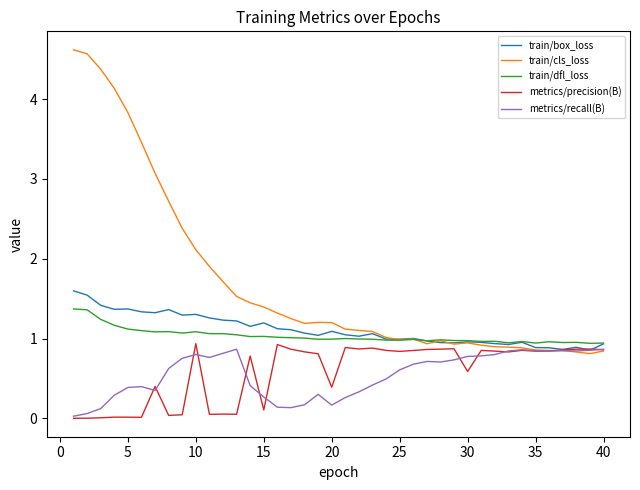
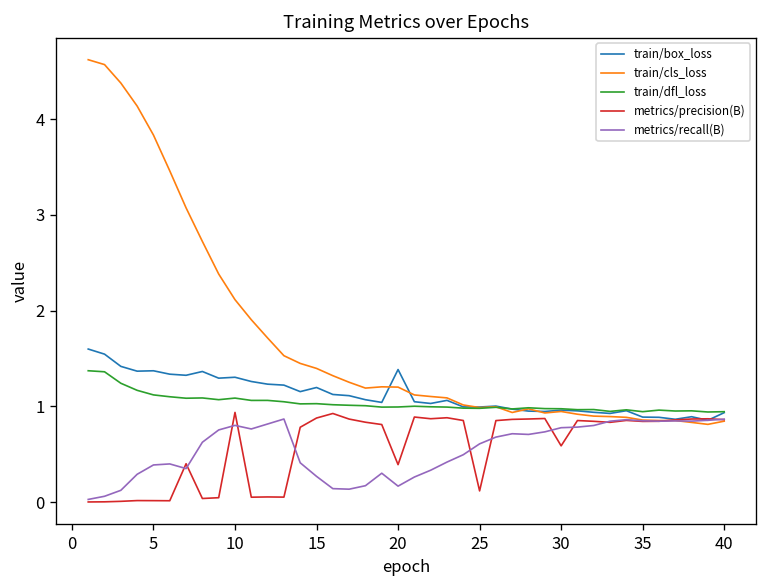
  {
    "train/box_loss": {
      "5": 1.4,
      "10": 1.3,
      "15": 1.2,
-     "20": 1.1
+     "20": 1.4
    },
    "train/cls_loss": {
      "5": 3.8,
      "10": 2.1,
      "15": 1.4,
      "20": 1.2
    },
    "train/dfl_loss": {
      "5": 1.1,
      "10": 1.1,
      "15": 1.0,
      "20": 1.0,
      "35": 0.9
    },
    "metrics/precision(B)": {
      "5": 0.0,
      "10": 0.9,
-     "15": 0.1,
+     "15": 0.9,
      "20": 0.4,
-     "25": 0.8,
+     "25": 0.1,
      "30": 0.6
    },
    "metrics/recall(B)": {
      "5": 0.4,
      "10": 0.8,
      "15": 0.3,
      "20": 0.2,
      "25": 0.6,
      "30": 0.8
    }
  }
